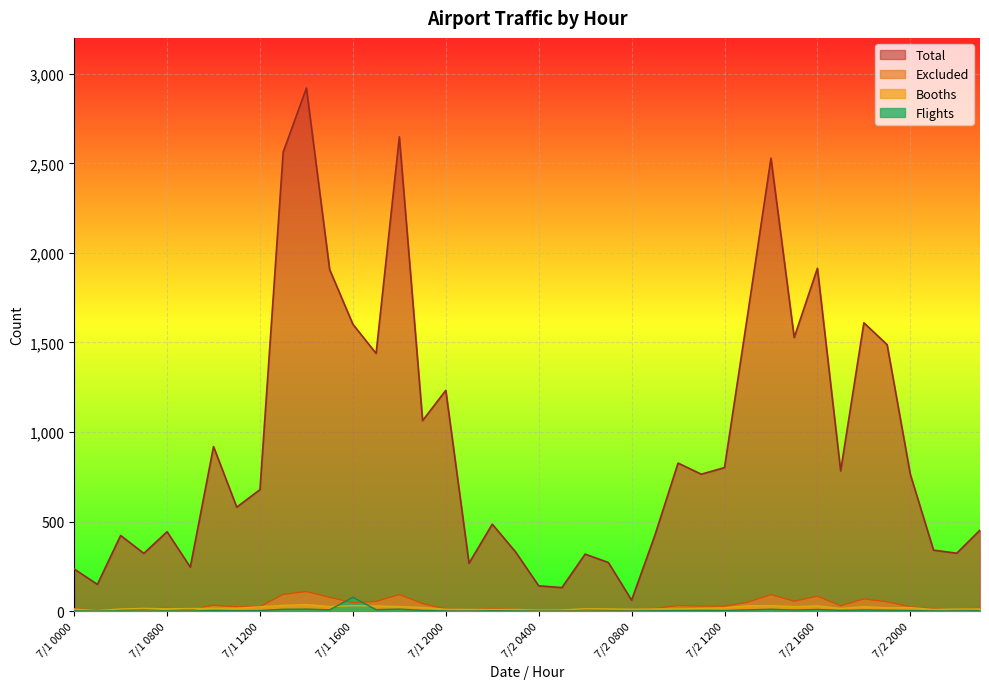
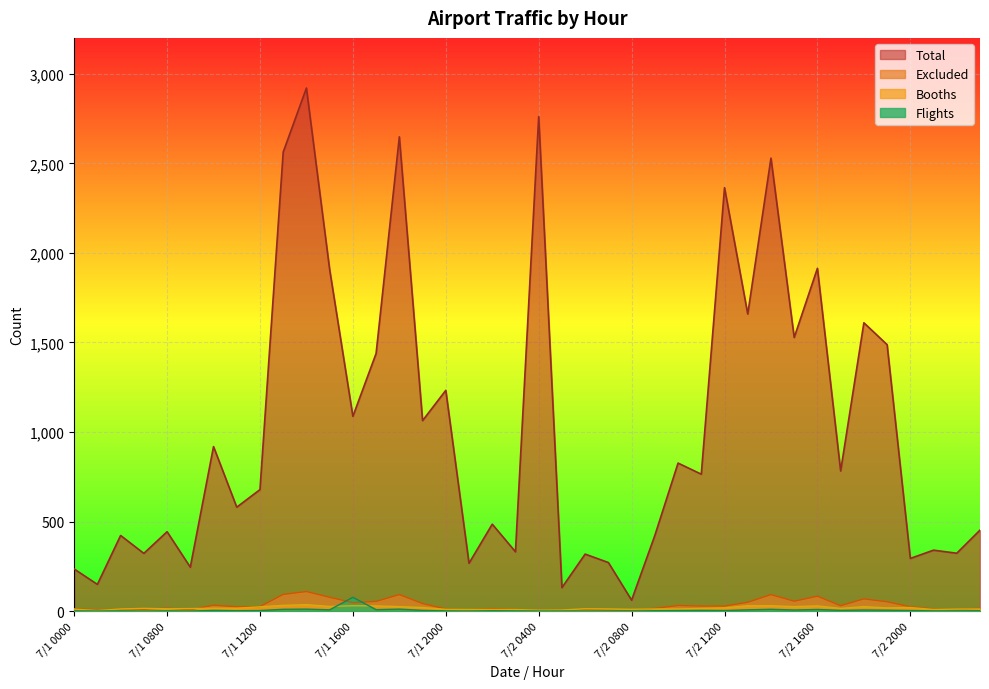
  {
    "Total": {
      "7/1 0000": "240",
      "7/1 0800": "440",
      "7/1 1200": "680",
-     "7/1 1600": "1,600",
+     "7/1 1600": "1,090",
      "7/1 2000": "1,230",
-     "7/2 0400": "140",
+     "7/2 0400": "2,760",
      "7/2 0800": "60",
-     "7/2 1200": "800",
+     "7/2 1200": "2,360",
      "7/2 1600": "1,910",
-     "7/2 2000": "760"
+     "7/2 2000": "300"
    },
    "Flights": {
      "7/1 1200": "0",
      "7/1 1600": "80",
      "7/2 1200": "0",
      "7/2 1600": "10",
      "7/2 2000": "0"
    }
  }
